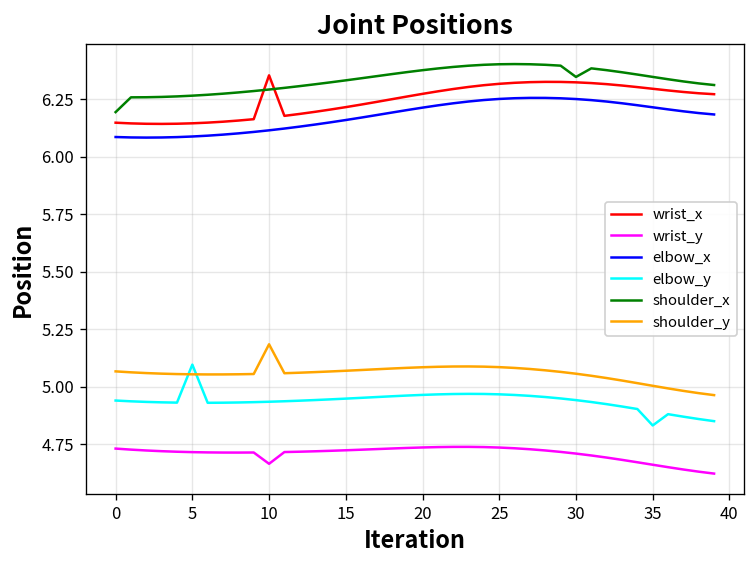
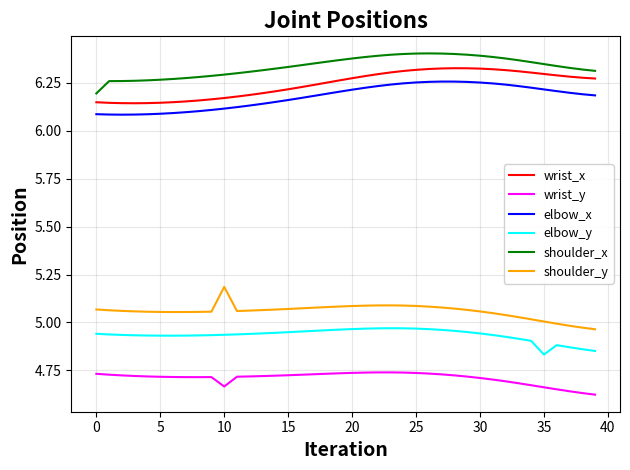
  {
    "wrist_x": {
      "0": 6.15,
      "5": 6.15,
-     "10": 6.35,
+     "10": 6.17,
      "15": 6.22,
      "20": 6.27,
      "25": 6.32,
      "30": 6.32,
      "35": 6.30
    },
    "wrist_y": {
      "0": 4.73,
      "5": 4.72,
      "10": 4.67,
      "15": 4.72,
      "20": 4.74,
      "25": 4.74,
      "30": 4.71,
      "35": 4.66
    },
    "elbow_x": {
      "0": 6.09,
      "5": 6.09,
      "10": 6.12,
      "15": 6.16,
      "20": 6.21,
      "25": 6.25,
      "30": 6.25,
      "35": 6.22
    },
    "elbow_y": {
      "0": 4.94,
-     "5": 5.10,
+     "5": 4.93,
      "10": 4.94,
      "15": 4.95,
      "20": 4.97,
      "25": 4.97,
      "30": 4.94,
      "35": 4.83
    },
    "shoulder_x": {
      "0": 6.19,
      "5": 6.27,
      "10": 6.29,
      "15": 6.33,
      "20": 6.38,
      "25": 6.40,
-     "30": 6.35,
+     "30": 6.39,
      "35": 6.35
    },
    "shoulder_y": {
      "0": 5.07,
      "5": 5.05,
      "10": 5.19,
      "15": 5.07,
      "20": 5.09,
      "25": 5.09,
      "30": 5.06,
      "35": 5.00
    }
  }
